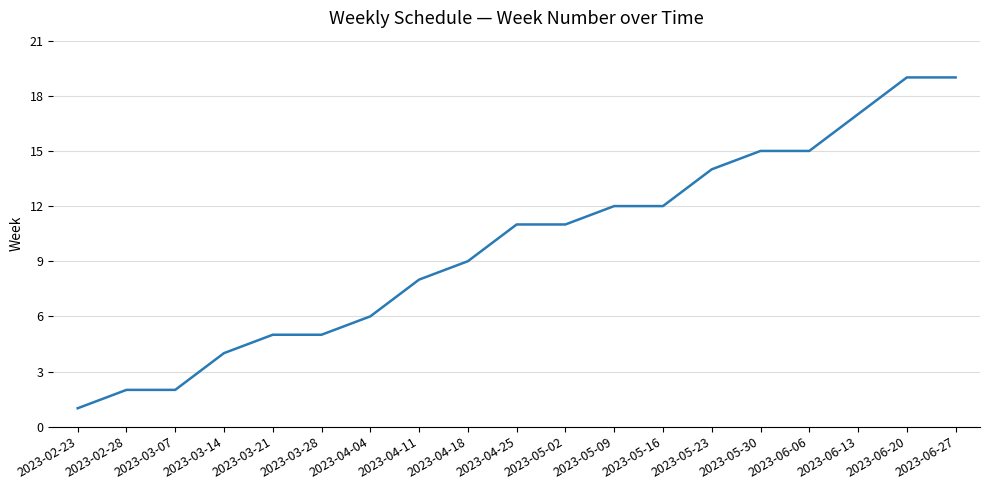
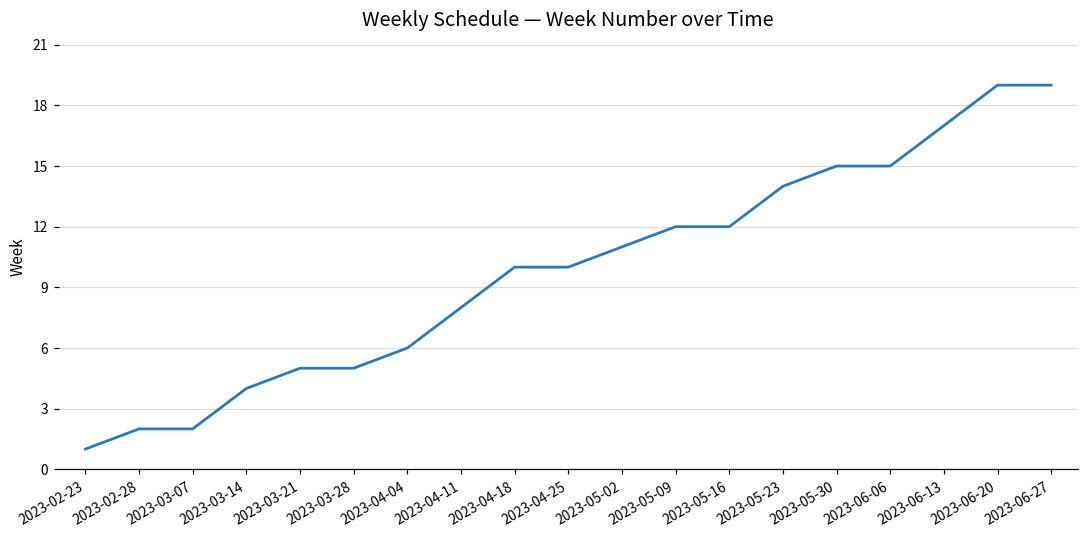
  {
    "2023-02-23": 1,
    "2023-02-28": 2,
    "2023-03-07": 2,
    "2023-03-14": 4,
    "2023-03-21": 5,
    "2023-03-28": 5,
    "2023-04-04": 6,
    "2023-04-11": 8,
-   "2023-04-18": 9,
-   "2023-04-25": 11,
+   "2023-04-18": 10,
+   "2023-04-25": 10,
    "2023-05-02": 11,
    "2023-05-09": 12,
    "2023-05-16": 12,
    "2023-05-23": 14,
    "2023-05-30": 15,
    "2023-06-06": 15,
    "2023-06-13": 17,
    "2023-06-20": 19,
    "2023-06-27": 19
  }
